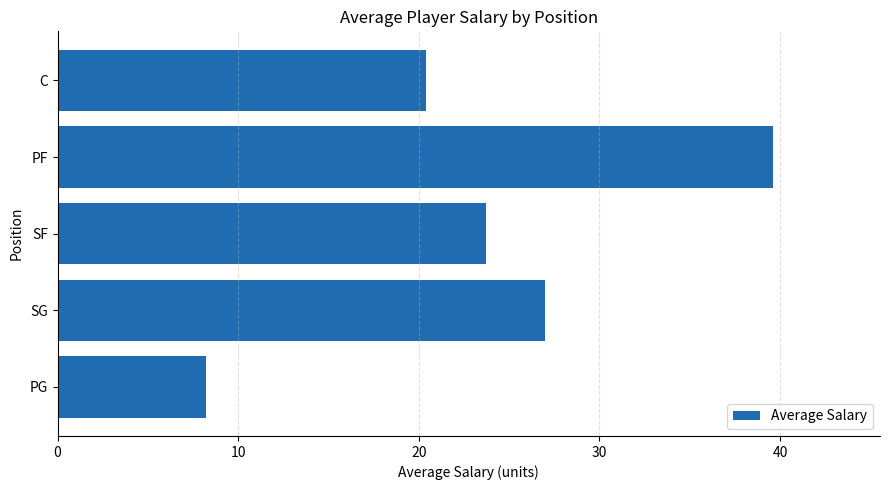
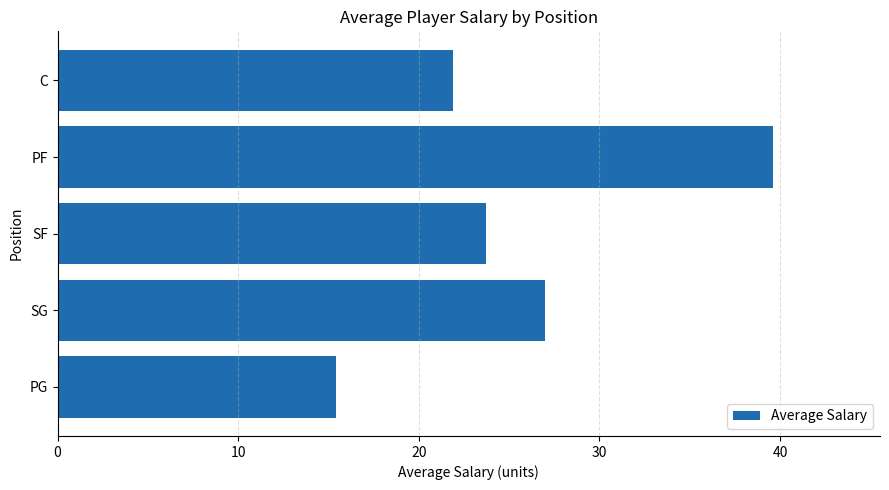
  {
-   "C": 20.4,
+   "C": 21.9,
    "PF": 39.6,
    "SF": 23.7,
    "SG": 27.0,
-   "PG": 8.2
+   "PG": 15.4
  }
